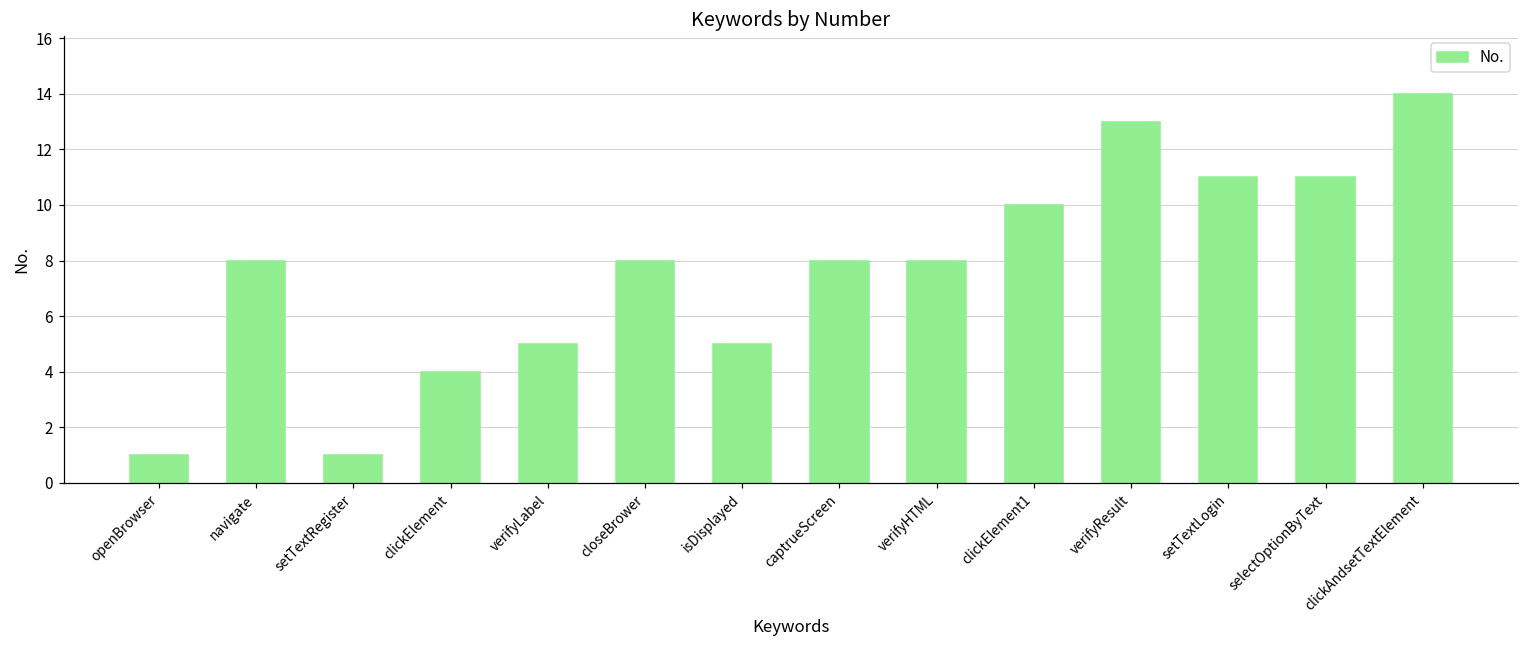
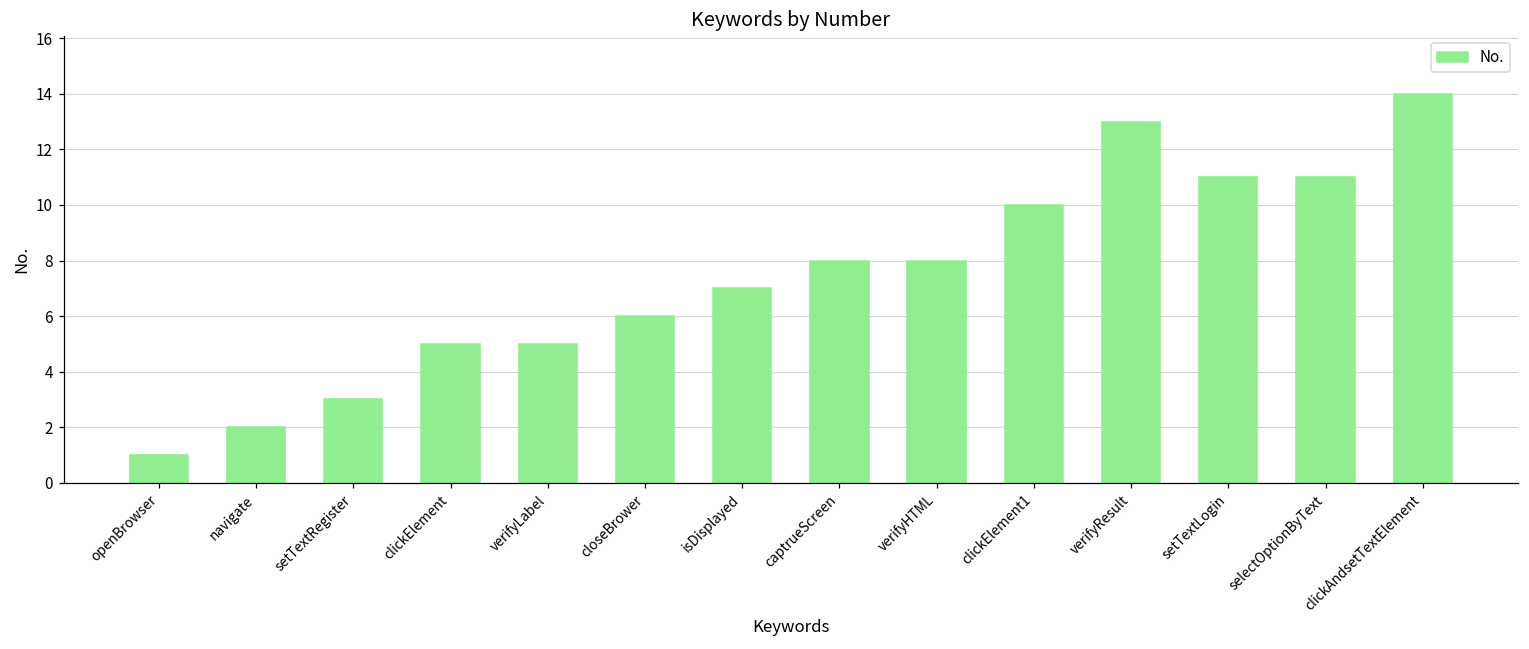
  {
    "openBrowser": 1,
-   "navigate": 8,
-   "setTextRegister": 1,
-   "clickElement": 4,
+   "navigate": 2,
+   "setTextRegister": 3,
+   "clickElement": 5,
    "verifyLabel": 5,
-   "closeBrower": 8,
-   "isDisplayed": 5,
+   "closeBrower": 6,
+   "isDisplayed": 7,
    "captrueScreen": 8,
    "verifyHTML": 8,
    "clickElement1": 10,
    "verifyResult": 13,
    "setTextLogin": 11,
    "selectOptionByText": 11,
    "clickAndsetTextElement": 14
  }
